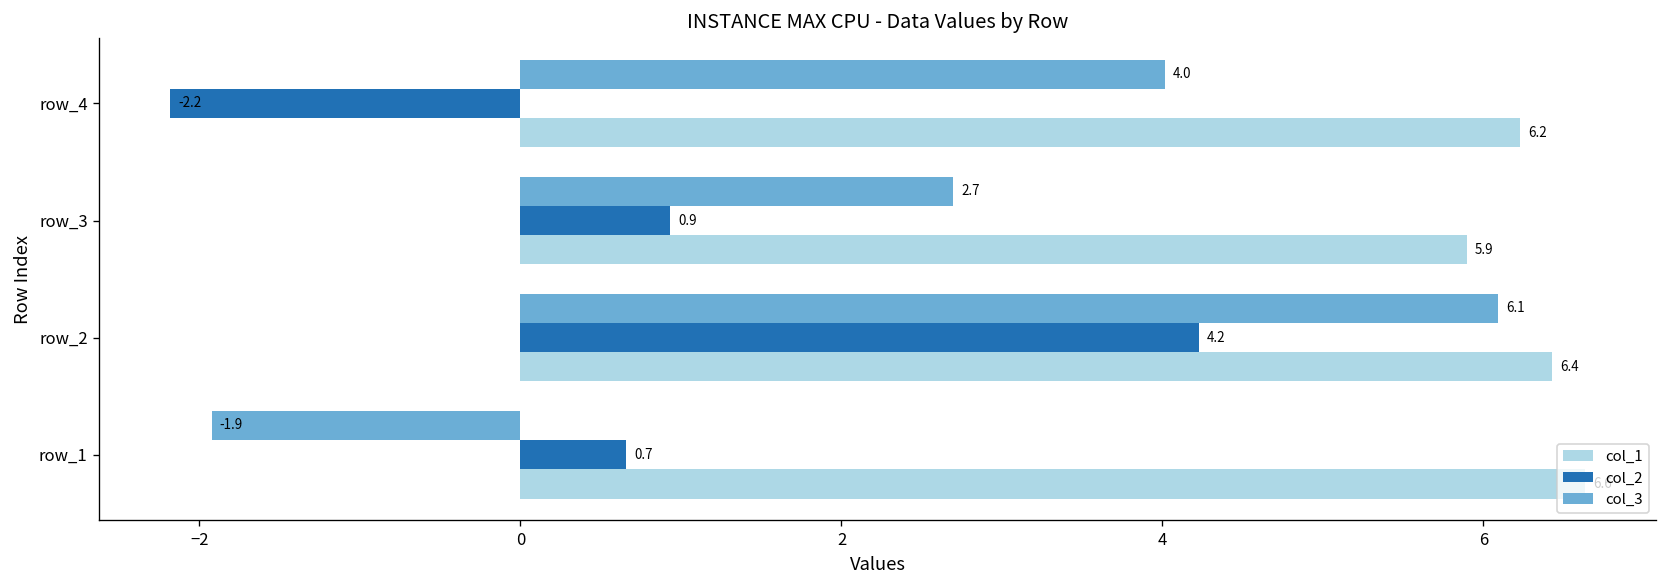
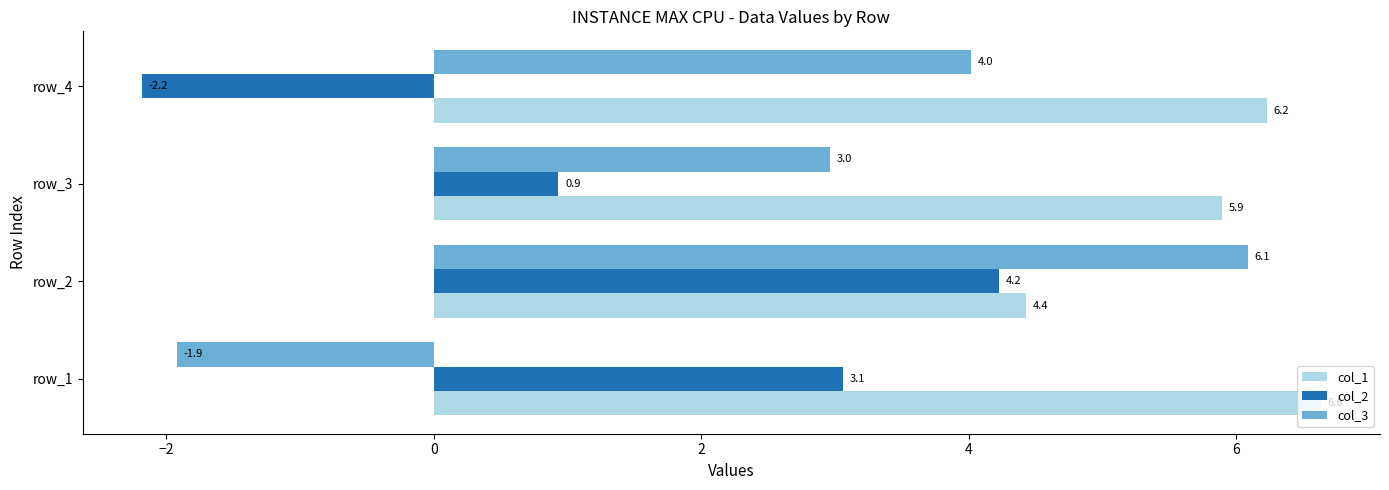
  {
    "col_1": {
      "row_4": 6.2,
      "row_3": 5.9,
-     "row_2": 6.4
+     "row_2": 4.4
    },
    "col_2": {
      "row_4": -2.2,
      "row_3": 0.9,
      "row_2": 4.2,
-     "row_1": 0.7
+     "row_1": 3.1
    },
    "col_3": {
      "row_4": 4.0,
-     "row_3": 2.7,
+     "row_3": 3.0,
      "row_2": 6.1,
      "row_1": -1.9
    }
  }
